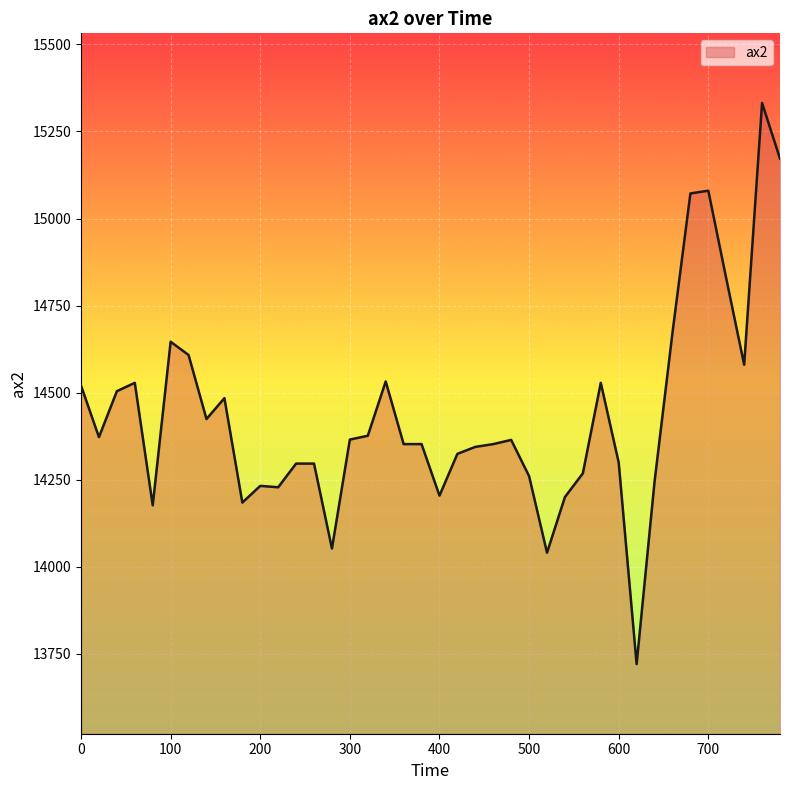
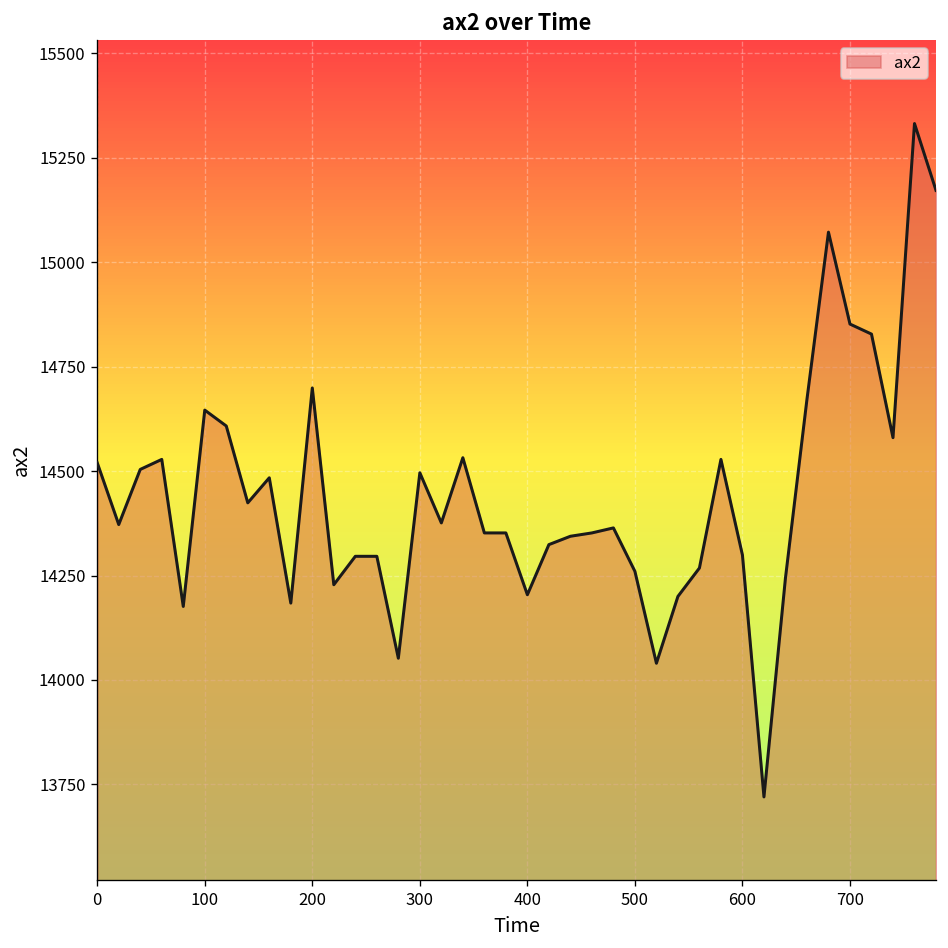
  {
    "0": 14520,
    "100": 14650,
-   "200": 14230,
-   "300": 14370,
+   "200": 14700,
+   "300": 14500,
    "400": 14200,
    "500": 14260,
    "600": 14300,
-   "700": 15080
+   "700": 14850
  }
